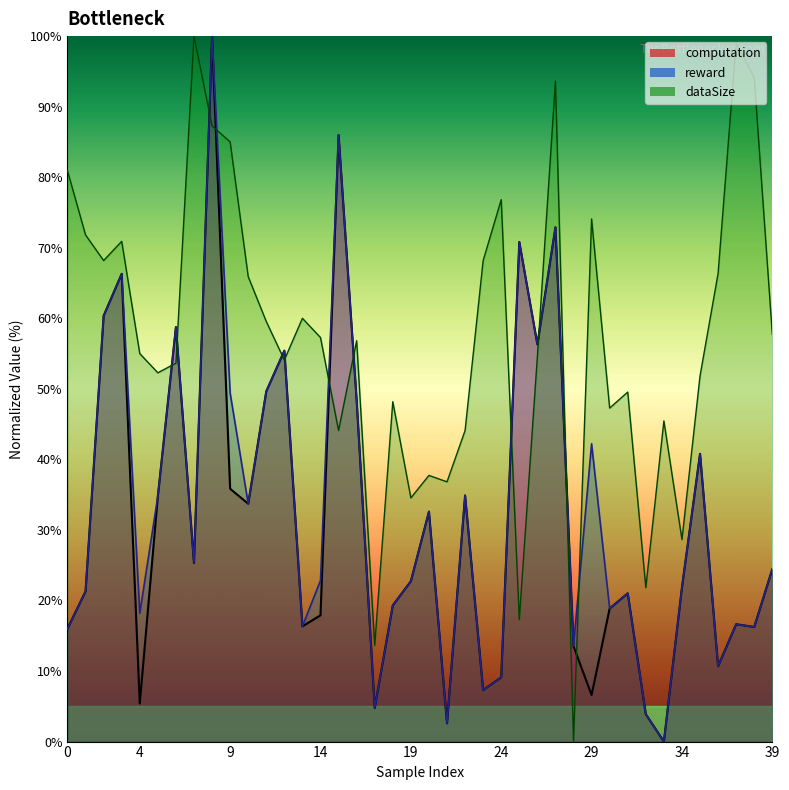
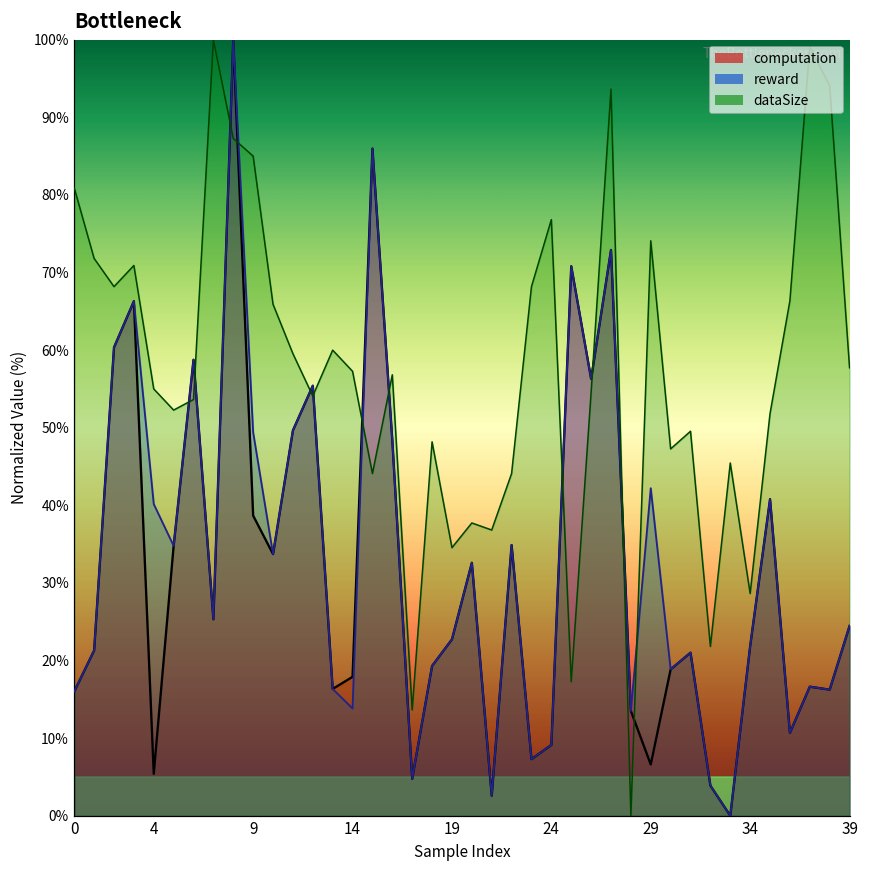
  {
    "computation": {
      "4": "5%",
-     "9": "36%",
+     "9": "39%",
      "14": "18%",
      "29": "7%"
    },
    "reward": {
-     "4": "18%",
+     "4": "40%",
      "9": "49%",
-     "14": "23%",
+     "14": "14%",
      "29": "42%"
    },
    "dataSize": {
      "0": "81%",
      "4": "55%",
      "9": "85%",
      "14": "57%",
      "19": "35%",
      "24": "77%",
      "29": "74%",
      "34": "29%",
      "39": "58%"
    }
  }
